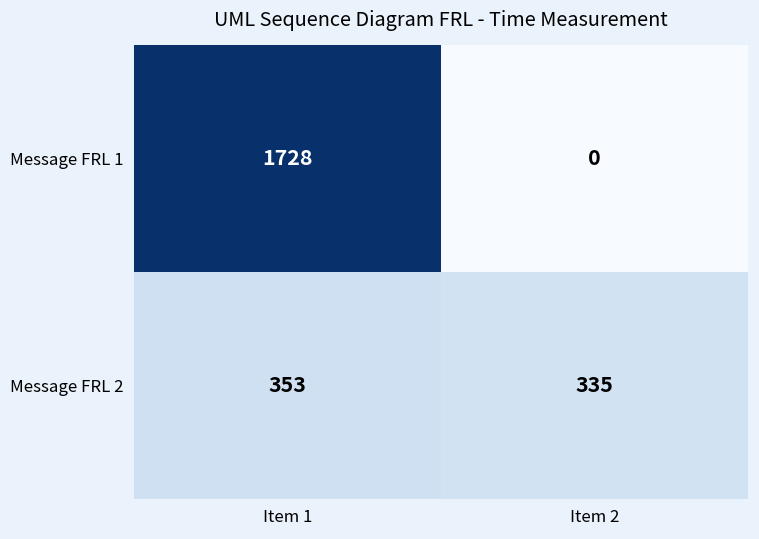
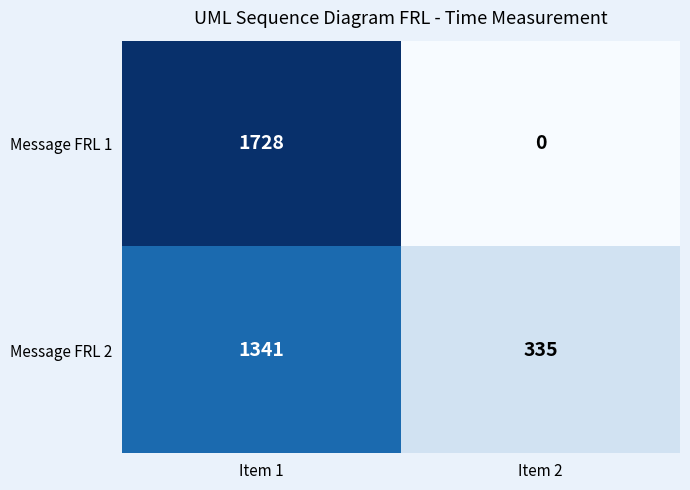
  {
    "Message FRL 1": {
      "Item 1": 1728,
      "Item 2": 0
    },
    "Message FRL 2": {
-     "Item 1": 353,
+     "Item 1": 1341,
      "Item 2": 335
    }
  }
